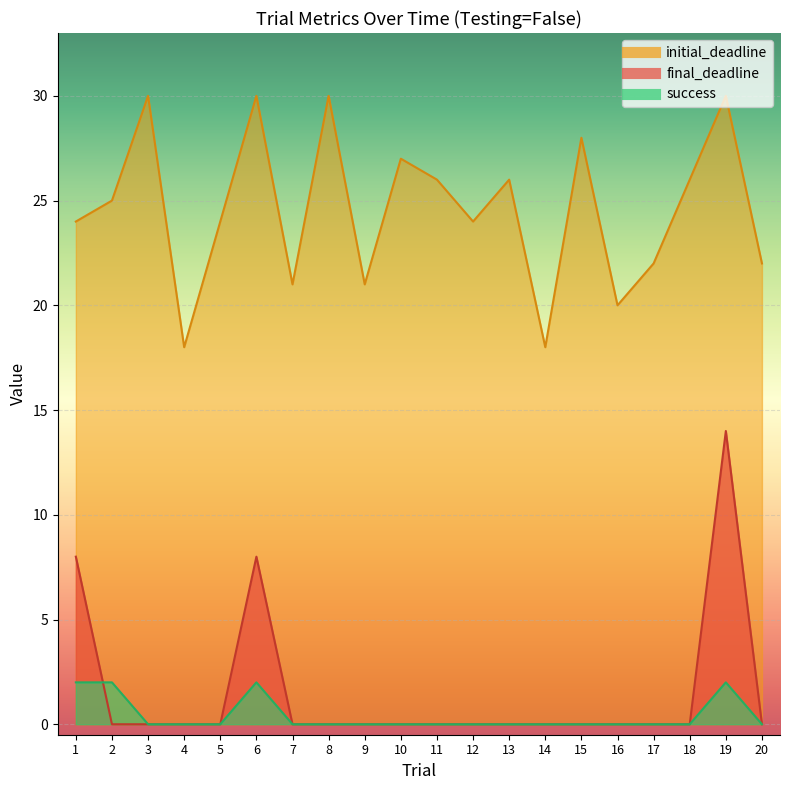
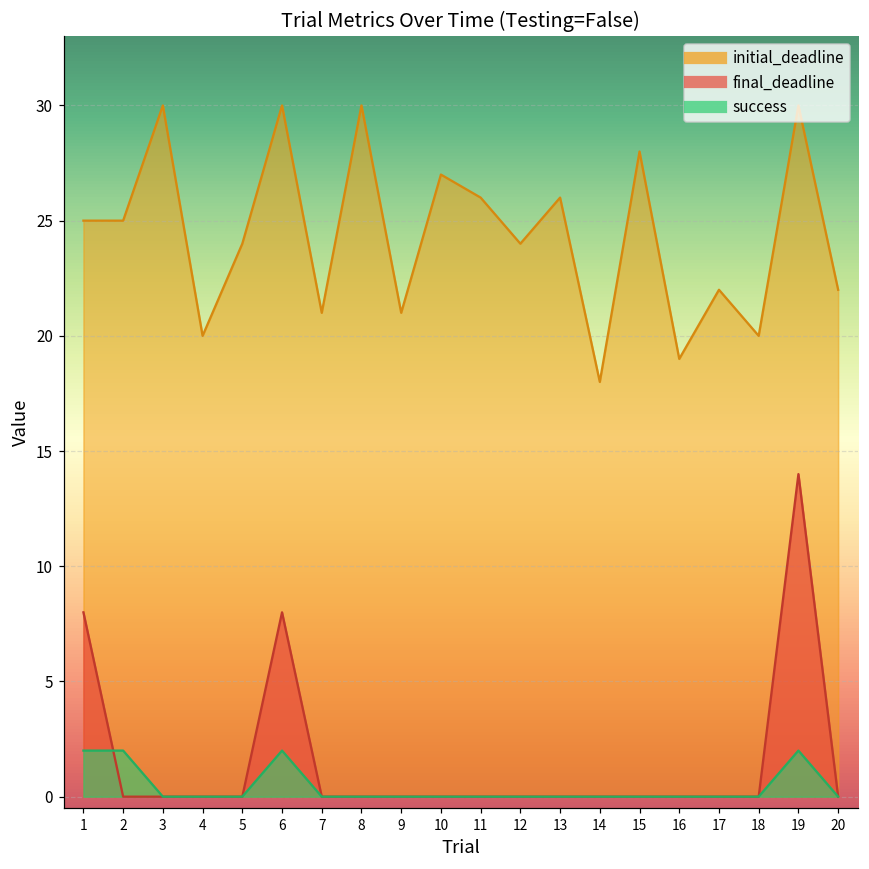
  {
    "success": {
      "1": 2,
      "2": 2,
      "6": 2,
      "19": 2
    },
    "final_deadline": {
      "1": 8,
      "2": 0,
      "6": 8,
      "19": 14
    },
    "initial_deadline": {
-     "1": 24,
+     "1": 25,
      "2": 25,
      "3": 30,
-     "4": 18,
+     "4": 20,
      "5": 24,
      "6": 30,
      "7": 21,
      "8": 30,
      "9": 21,
      "10": 27,
      "11": 26,
      "12": 24,
      "13": 26,
      "14": 18,
      "15": 28,
-     "16": 20,
+     "16": 19,
      "17": 22,
-     "18": 26,
+     "18": 20,
      "20": 22
    }
  }
